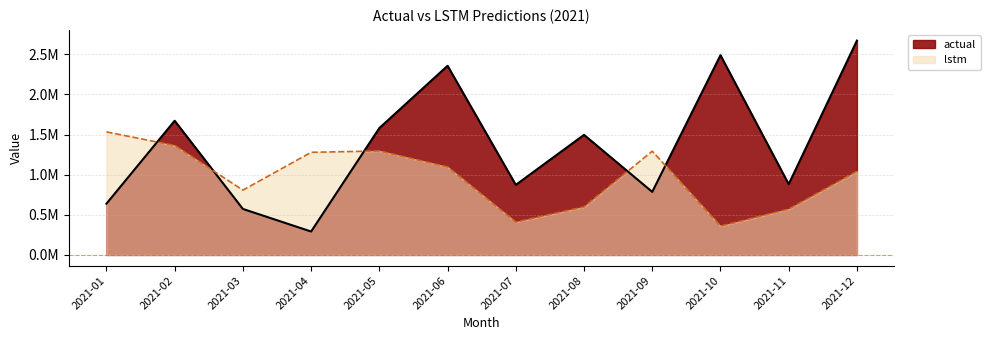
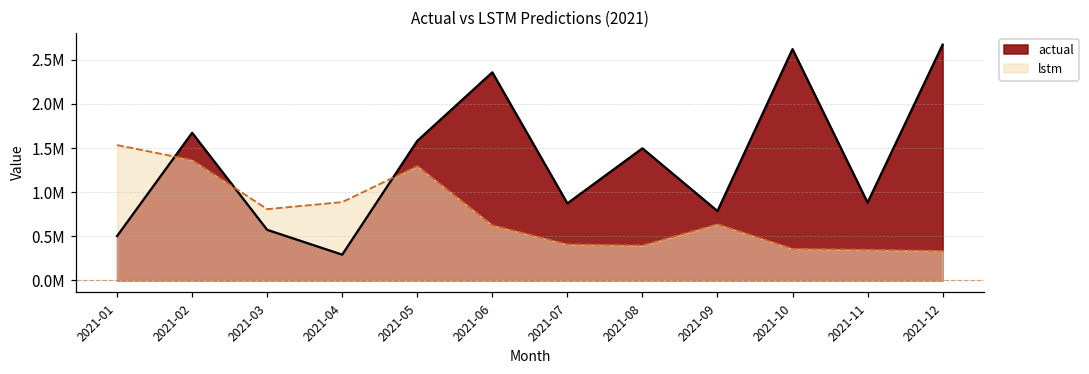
  {
    "actual": {
-     "2021-01": 600000,
+     "2021-01": 500000,
      "2021-02": 1700000,
      "2021-03": 600000,
      "2021-04": 300000,
      "2021-05": 1600000,
      "2021-06": 2400000,
      "2021-07": 900000,
      "2021-08": 1500000,
      "2021-09": 800000,
-     "2021-10": 2500000,
+     "2021-10": 2600000,
      "2021-11": 900000,
      "2021-12": 2700000
    },
    "lstm": {
      "2021-01": 1500000,
      "2021-02": 1400000,
      "2021-03": 800000,
-     "2021-04": 1300000,
+     "2021-04": 900000,
      "2021-05": 1300000,
-     "2021-06": 1100000,
+     "2021-06": 600000,
      "2021-07": 400000,
-     "2021-08": 600000,
-     "2021-09": 1300000,
+     "2021-08": 400000,
+     "2021-09": 600000,
      "2021-10": 400000,
-     "2021-11": 600000,
-     "2021-12": 1000000
+     "2021-11": 300000,
+     "2021-12": 300000
    }
  }
